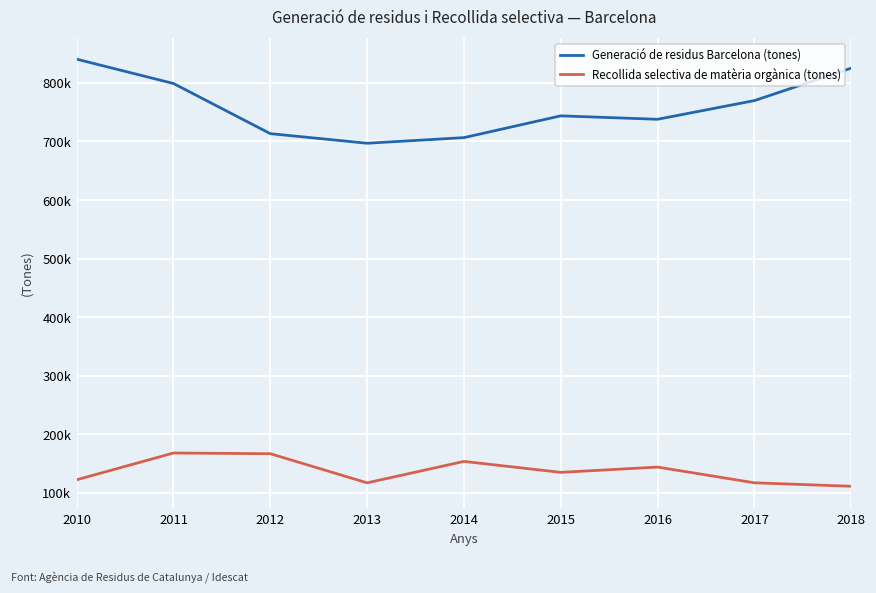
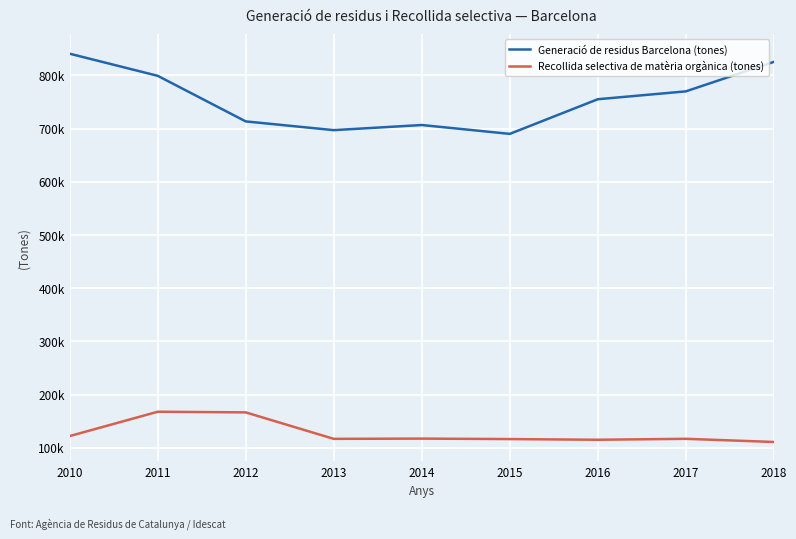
  {
    "Generació de residus Barcelona (tones)": {
      "2010": 840000,
      "2011": 800000,
      "2012": 710000,
      "2013": 700000,
      "2014": 710000,
-     "2015": 740000,
-     "2016": 740000,
+     "2015": 690000,
+     "2016": 750000,
      "2017": 770000,
      "2018": 830000
    },
    "Recollida selectiva de matèria orgànica (tones)": {
      "2010": 120000,
      "2011": 170000,
      "2012": 170000,
      "2013": 120000,
-     "2014": 150000,
-     "2015": 130000,
-     "2016": 140000,
+     "2014": 120000,
+     "2015": 120000,
+     "2016": 120000,
      "2017": 120000,
      "2018": 110000
    }
  }
